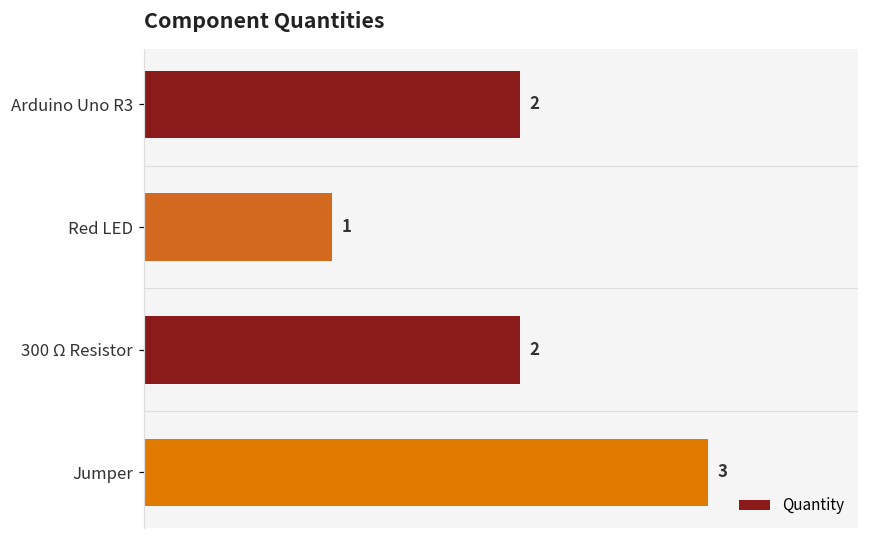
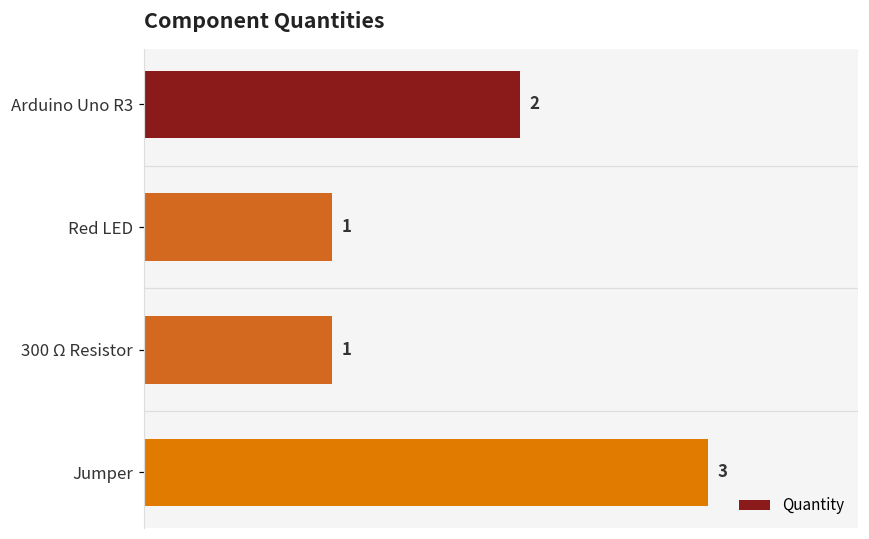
  {
    "Arduino Uno R3": 2,
    "Red LED": 1,
-   "300 Ω Resistor": 2,
+   "300 Ω Resistor": 1,
    "Jumper": 3
  }
